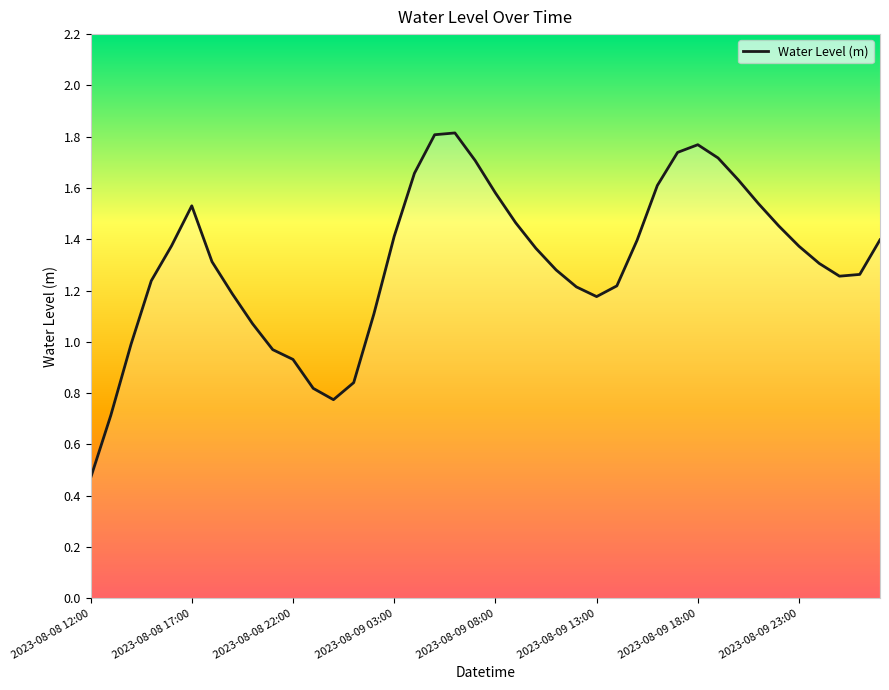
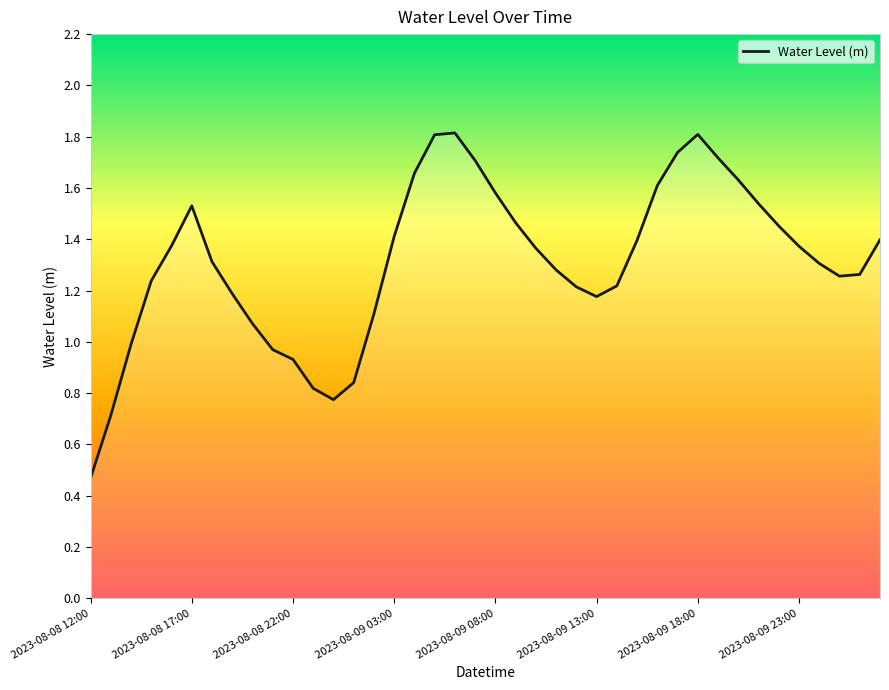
  {
    "2023-08-08 12:00": 0.47,
    "2023-08-08 17:00": 1.53,
    "2023-08-08 22:00": 0.93,
    "2023-08-09 03:00": 1.41,
    "2023-08-09 08:00": 1.58,
    "2023-08-09 13:00": 1.18,
-   "2023-08-09 18:00": 1.77,
+   "2023-08-09 18:00": 1.81,
    "2023-08-09 23:00": 1.37
  }
